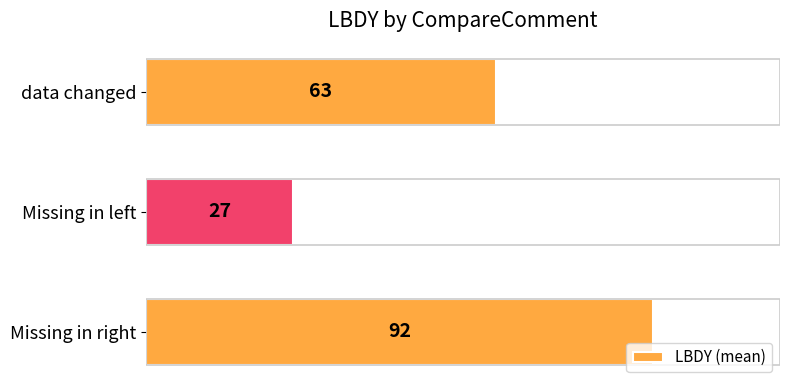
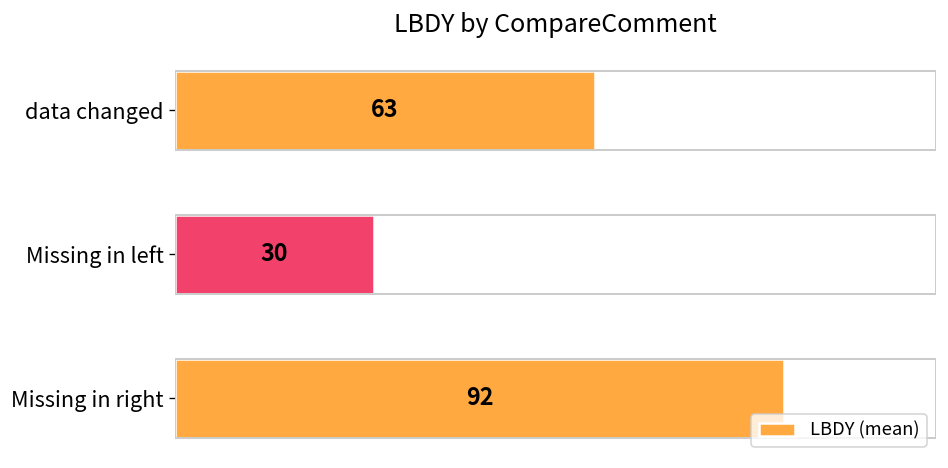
  {
    "data changed": 63,
-   "Missing in left": 27,
+   "Missing in left": 30,
    "Missing in right": 92
  }
